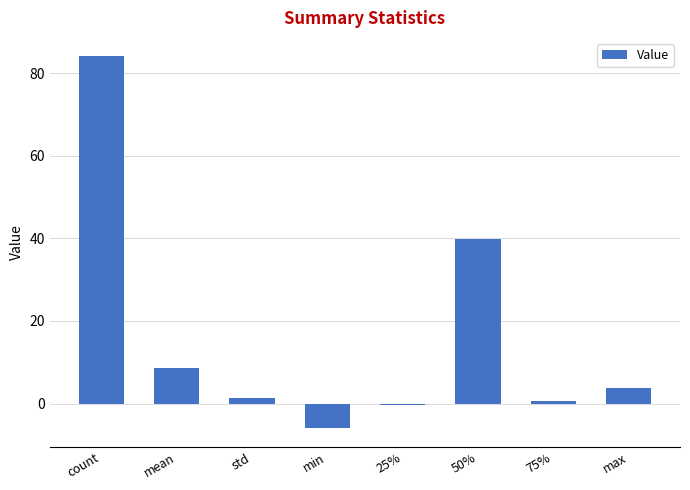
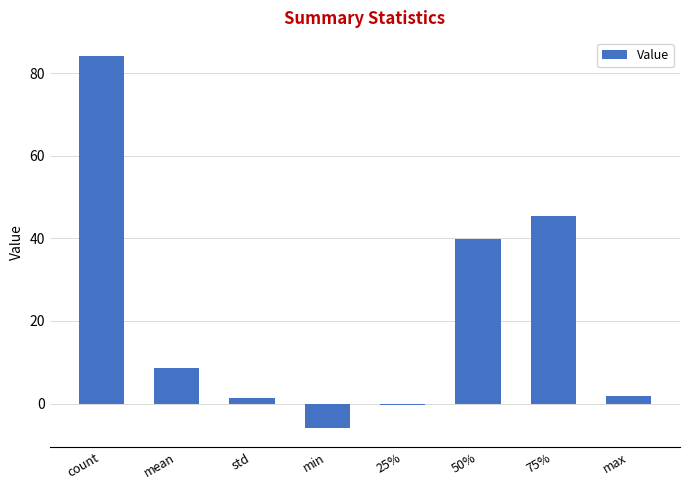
  {
    "count": 84,
    "mean": 9,
    "std": 1,
    "min": -6,
    "50%": 40,
-   "75%": 1,
-   "max": 4
+   "75%": 45,
+   "max": 2
  }
